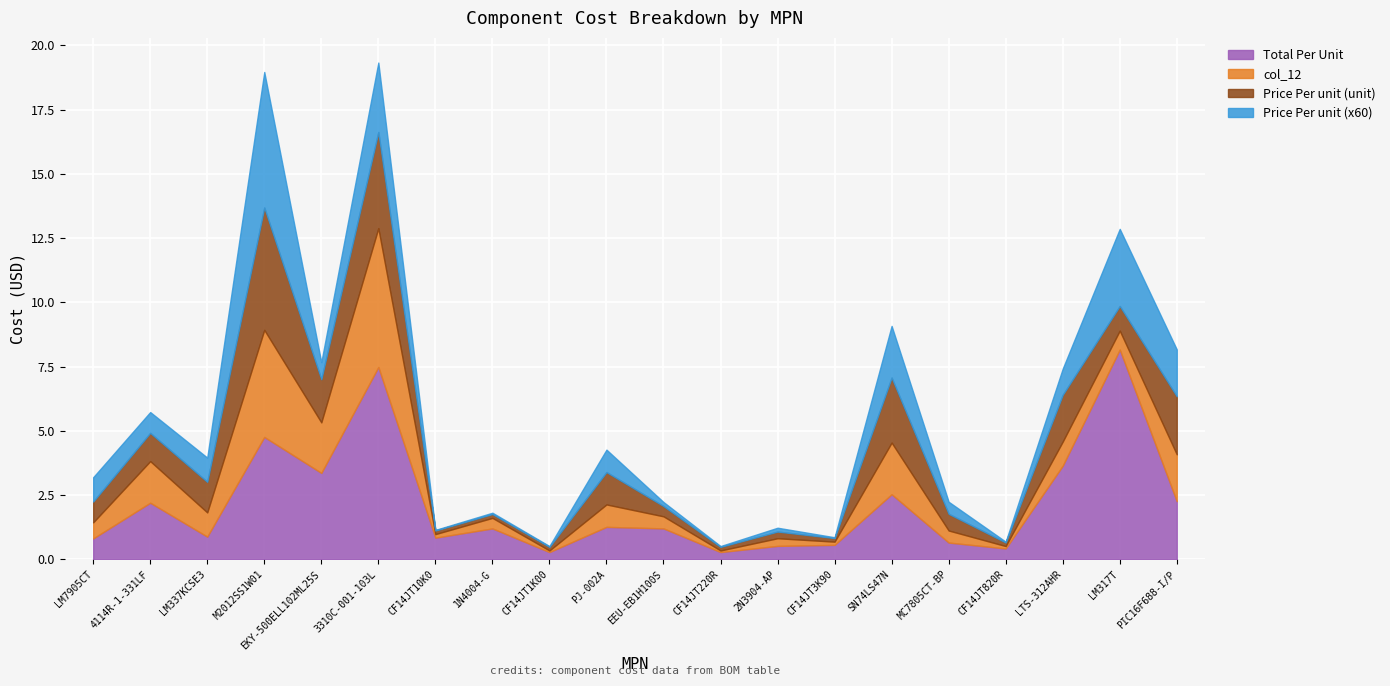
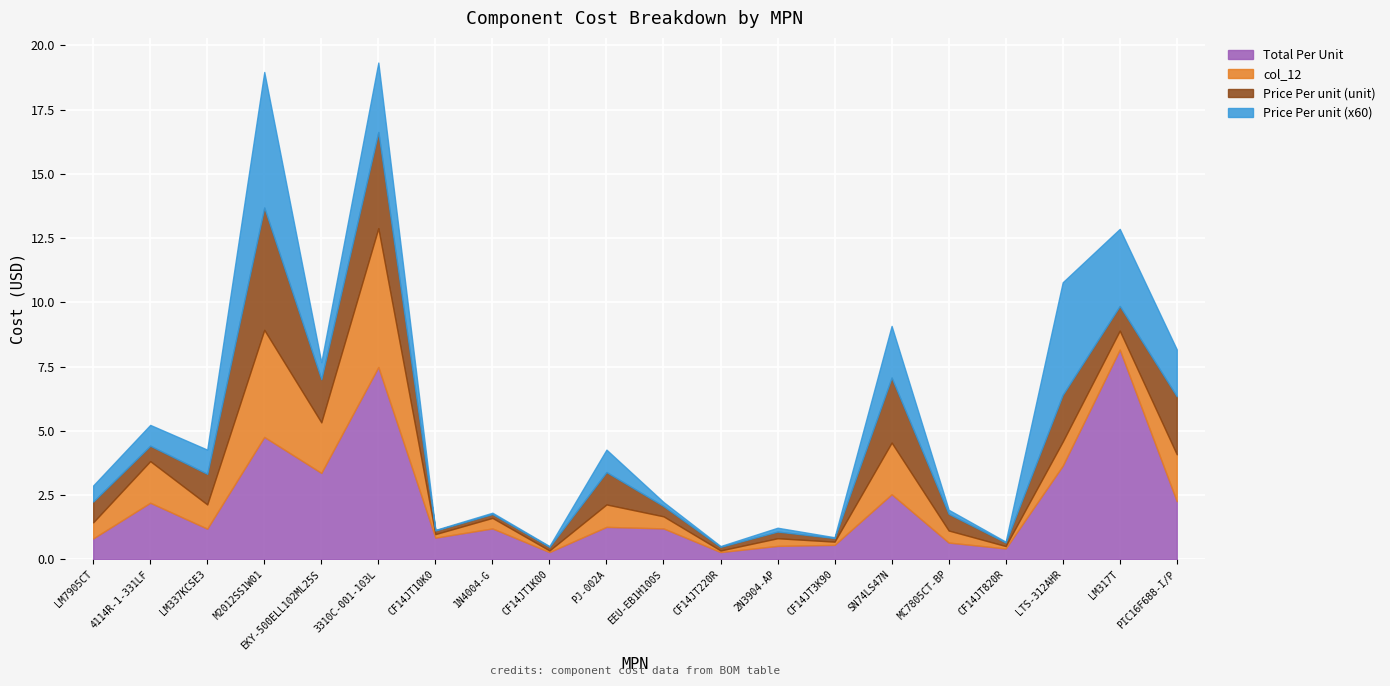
  {
    "Total Per Unit": {
      "LM7905CT": 0.8,
      "4114R-1-331LF": 2.2,
-     "LM337KCSE3": 0.9,
+     "LM337KCSE3": 1.2,
      "M2012SS1W01": 4.8,
      "EKY-500ELL102ML25S": 3.4,
      "3310C-001-103L": 7.5,
      "CF14JT10K0": 0.8,
      "1N4004-G": 1.2,
      "PJ-002A": 1.3,
      "EEU-EB1H100S": 1.2,
      "2N3904-AP": 0.5,
      "CF14JT3K90": 0.6,
      "SN74LS47N": 2.5,
      "MC7805CT-BP": 0.7,
      "LTS-312AHR": 3.6,
      "LM317T": 8.2,
      "PIC16F688-I/P": 2.3
    },
    "col_12": {
      "LM7905CT": 0.6,
      "4114R-1-331LF": 1.6,
      "LM337KCSE3": 0.9,
      "M2012SS1W01": 4.2,
      "EKY-500ELL102ML25S": 2.0,
      "3310C-001-103L": 5.4,
      "CF14JT10K0": 0.1,
      "1N4004-G": 0.4,
      "PJ-002A": 0.9,
      "EEU-EB1H100S": 0.5,
      "2N3904-AP": 0.3,
      "CF14JT3K90": 0.1,
      "SN74LS47N": 2.0,
      "MC7805CT-BP": 0.5,
      "LTS-312AHR": 0.9,
      "LM317T": 0.7,
      "PIC16F688-I/P": 1.8
    },
    "Price Per unit (unit)": {
      "LM7905CT": 0.8,
-     "4114R-1-331LF": 1.1,
+     "4114R-1-331LF": 0.6,
      "LM337KCSE3": 1.2,
      "M2012SS1W01": 4.8,
      "EKY-500ELL102ML25S": 1.7,
      "3310C-001-103L": 3.7,
      "PJ-002A": 1.3,
      "EEU-EB1H100S": 0.4,
      "2N3904-AP": 0.3,
      "SN74LS47N": 2.5,
      "MC7805CT-BP": 0.7,
      "LTS-312AHR": 1.8,
      "LM317T": 1.0,
      "PIC16F688-I/P": 2.3
    },
    "Price Per unit (x60)": {
-     "LM7905CT": 0.9,
+     "LM7905CT": 0.6,
      "4114R-1-331LF": 0.8,
      "LM337KCSE3": 0.9,
      "M2012SS1W01": 5.3,
      "EKY-500ELL102ML25S": 0.7,
      "3310C-001-103L": 2.7,
      "PJ-002A": 0.9,
      "EEU-EB1H100S": 0.2,
      "2N3904-AP": 0.1,
      "SN74LS47N": 2.0,
-     "MC7805CT-BP": 0.5,
-     "LTS-312AHR": 1.0,
+     "MC7805CT-BP": 0.2,
+     "LTS-312AHR": 4.4,
      "LM317T": 3.0,
      "PIC16F688-I/P": 1.8
    }
  }
